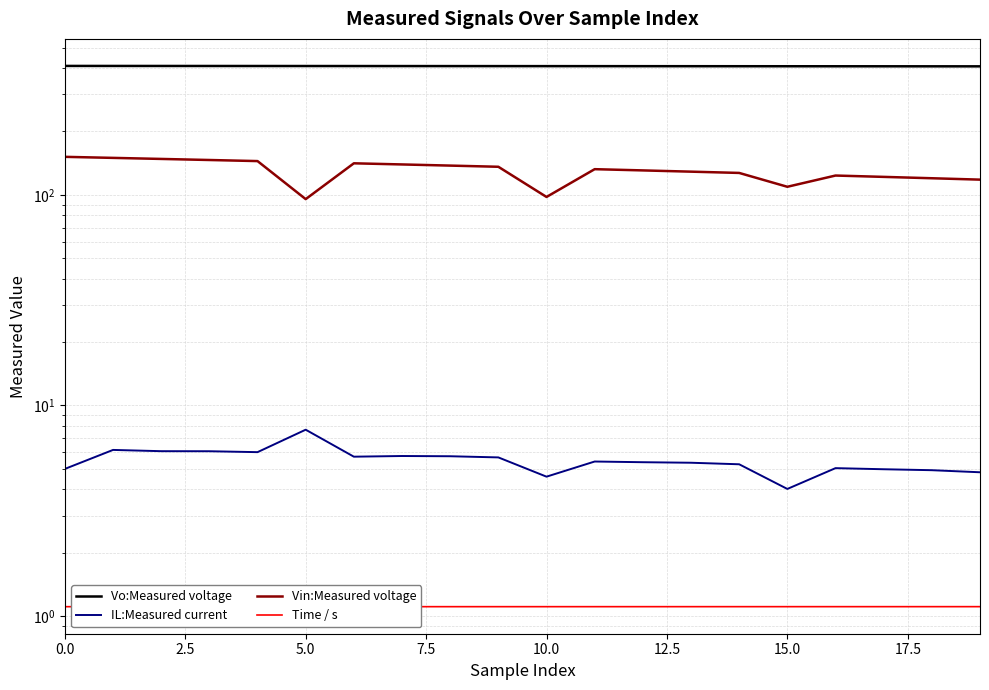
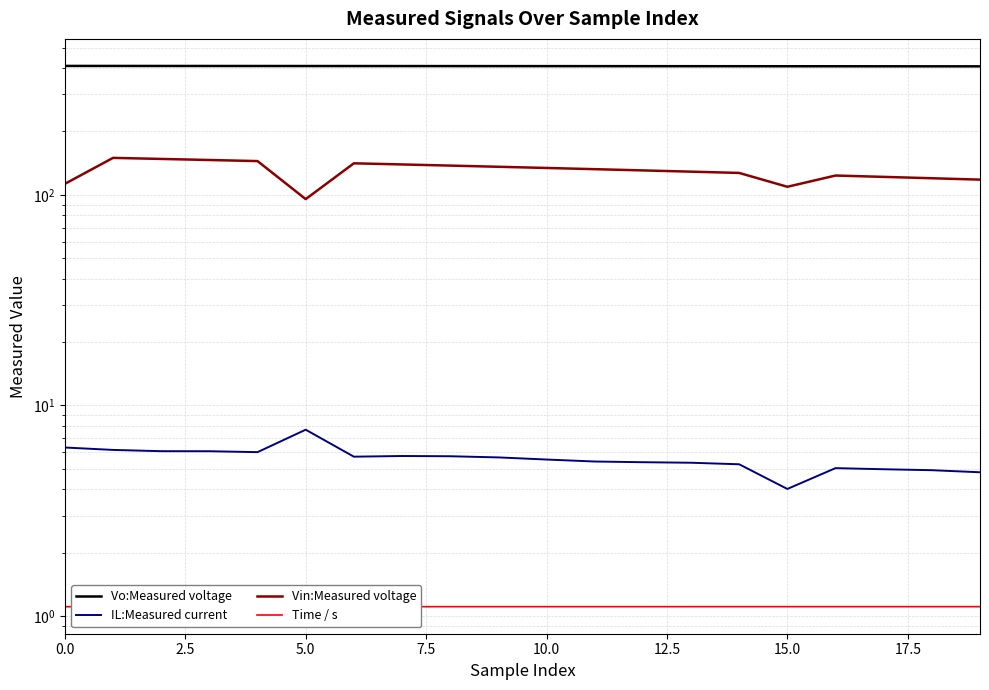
  {
    "Vo:Measured voltage": {
      "0.0": 410,
      "5.0": 410,
      "10.0": 410,
      "15.0": 410
    },
    "IL:Measured current": {
-     "0.0": 5.0,
+     "0.0": 6.3,
      "5.0": 7.7,
-     "10.0": 4.6,
+     "10.0": 5.5,
      "15.0": 4.0
    },
    "Vin:Measured voltage": {
-     "0.0": 150,
+     "0.0": 110,
      "5.0": 100,
-     "10.0": 100,
+     "10.0": 130,
      "15.0": 110
    },
    "Time / s": {
      "0.0": 1.1,
      "10.0": 1.1,
      "15.0": 1.1
    }
  }
